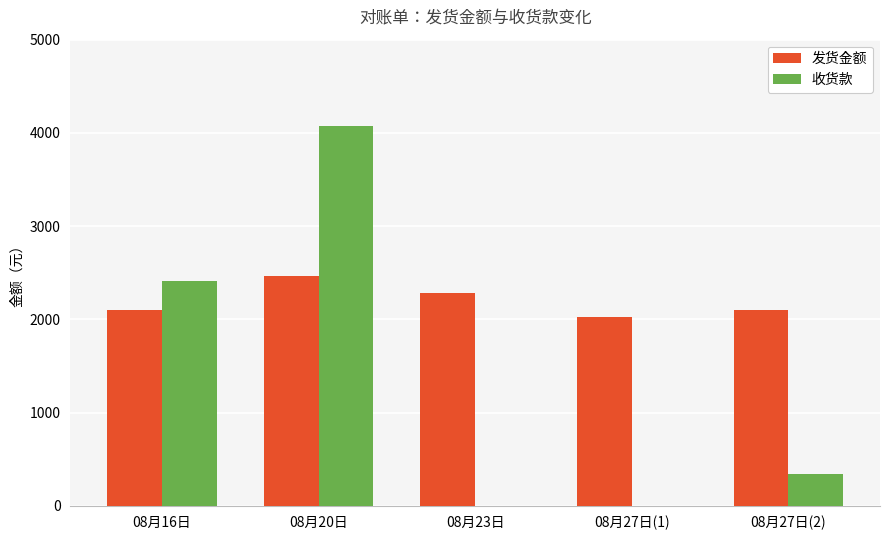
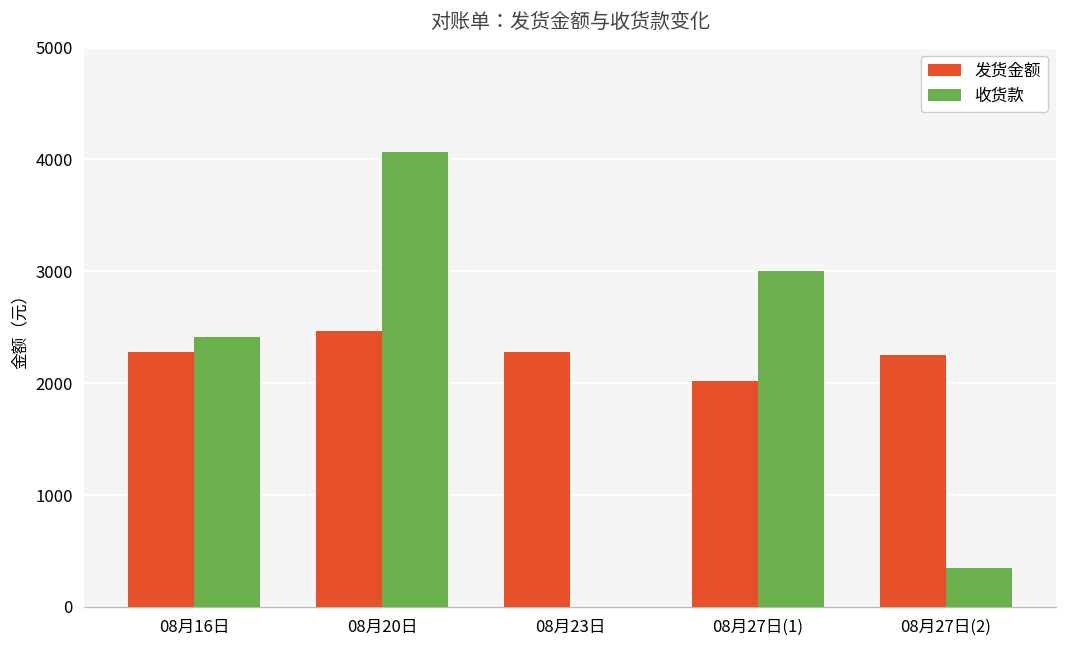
  {
    "发货金额": {
-     "08月16日": 2100,
+     "08月16日": 2300,
      "08月20日": 2500,
      "08月23日": 2300,
      "08月27日(1)": 2000,
-     "08月27日(2)": 2100
+     "08月27日(2)": 2300
    },
    "收货款": {
      "08月16日": 2400,
      "08月20日": 4100,
      "08月23日": 0,
-     "08月27日(1)": 0,
+     "08月27日(1)": 3000,
      "08月27日(2)": 300
    }
  }
